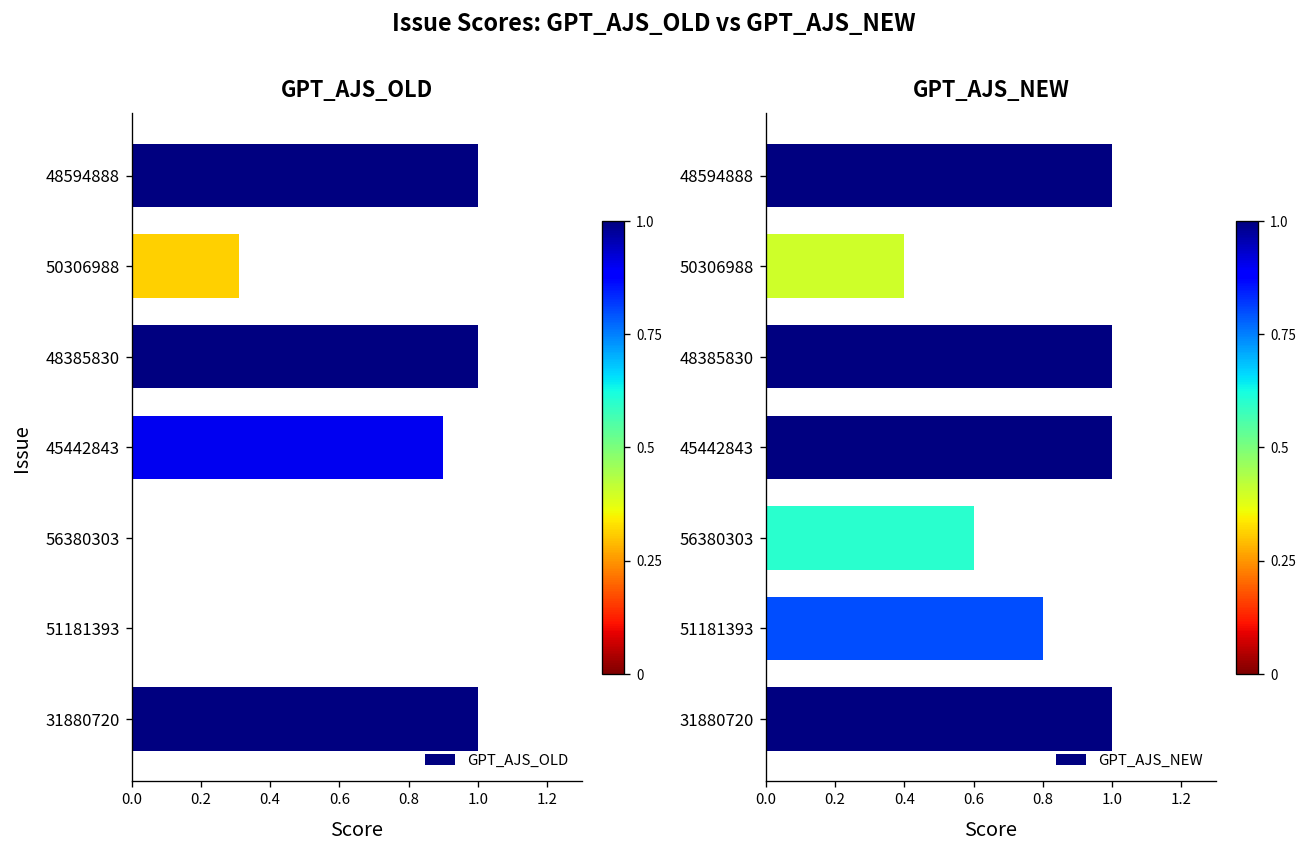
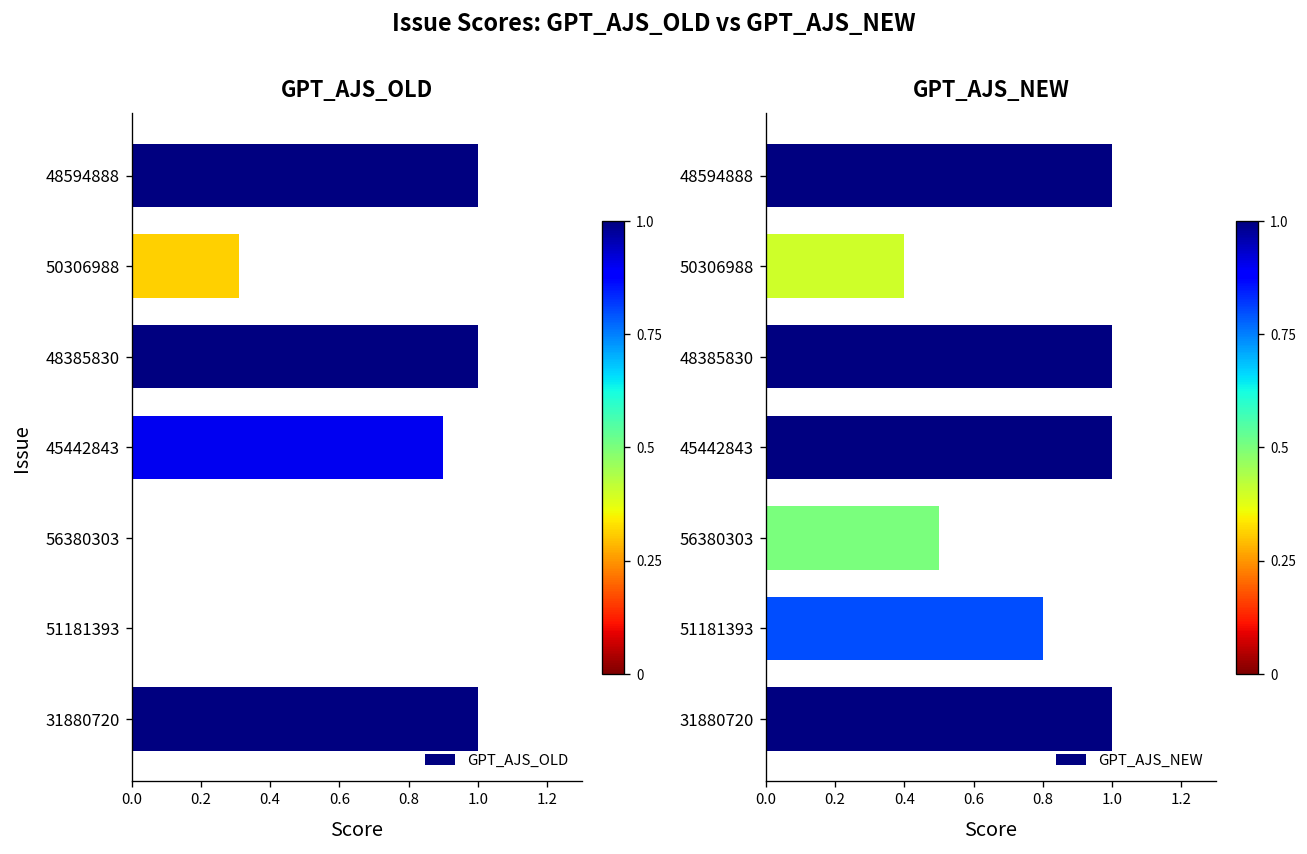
  {
    "GPT_AJS_OLD": {
      "48594888": 1.00,
      "50306988": 0.31,
      "48385830": 1.00,
      "45442843": 0.90,
      "56380303": 0.00,
      "51181393": 0.00,
      "31880720": 1.00
    },
    "GPT_AJS_NEW": {
      "48594888": 1.0,
      "50306988": 0.4,
      "48385830": 1.0,
      "45442843": 1.0,
-     "56380303": 0.6,
+     "56380303": 0.5,
      "51181393": 0.8,
      "31880720": 1.0
    }
  }
